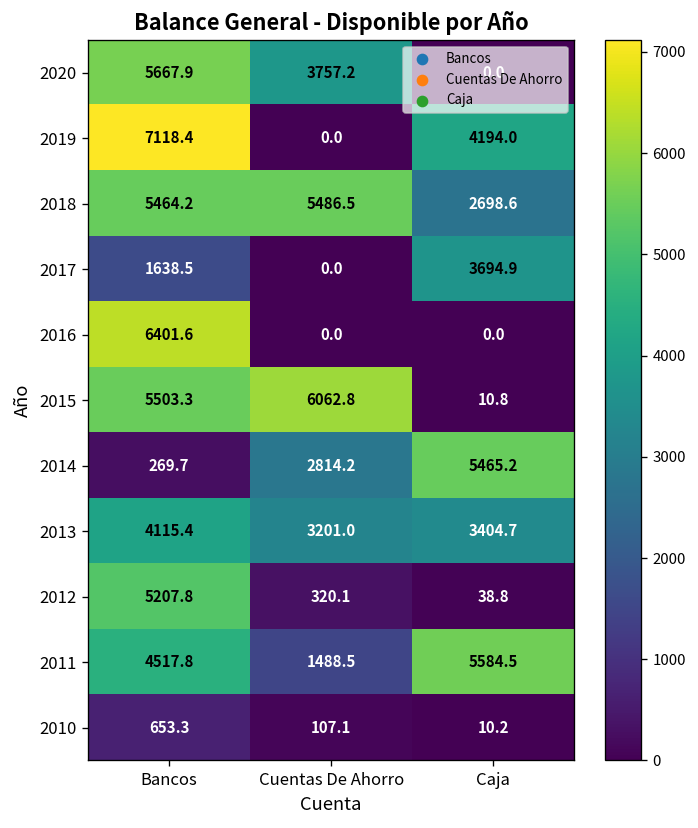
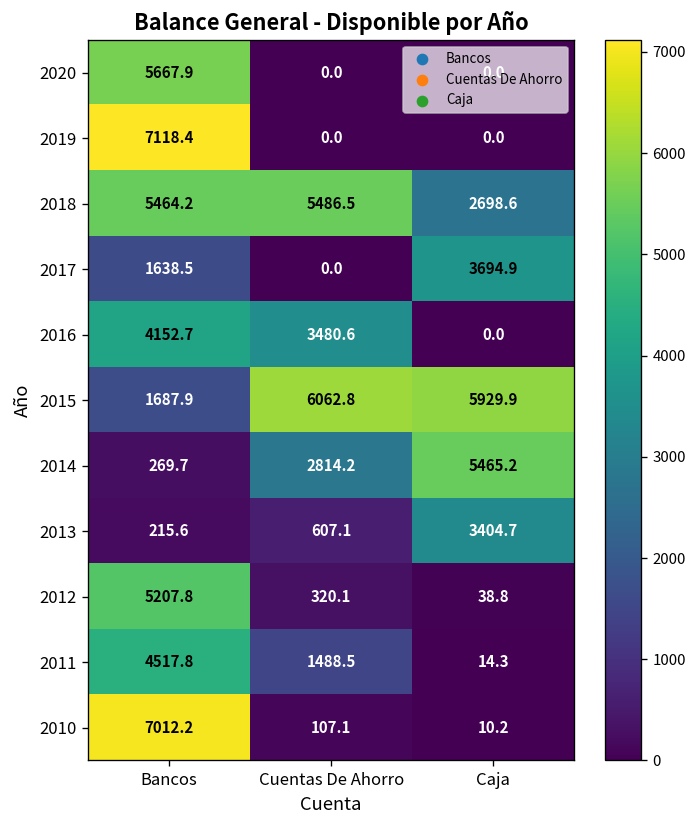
  {
    "2020": {
      "Bancos": 5667.9,
-     "Cuentas De Ahorro": 3757.2
+     "Cuentas De Ahorro": 0.0
    },
    "2019": {
      "Bancos": 7118.4,
      "Cuentas De Ahorro": 0.0,
-     "Caja": 4194.0
+     "Caja": 0.0
    },
    "2018": {
      "Bancos": 5464.2,
      "Cuentas De Ahorro": 5486.5,
      "Caja": 2698.6
    },
    "2017": {
      "Bancos": 1638.5,
      "Cuentas De Ahorro": 0.0,
      "Caja": 3694.9
    },
    "2016": {
-     "Bancos": 6401.6,
-     "Cuentas De Ahorro": 0.0,
+     "Bancos": 4152.7,
+     "Cuentas De Ahorro": 3480.6,
      "Caja": 0.0
    },
    "2015": {
-     "Bancos": 5503.3,
+     "Bancos": 1687.9,
      "Cuentas De Ahorro": 6062.8,
-     "Caja": 10.8
+     "Caja": 5929.9
    },
    "2014": {
      "Bancos": 269.7,
      "Cuentas De Ahorro": 2814.2,
      "Caja": 5465.2
    },
    "2013": {
-     "Bancos": 4115.4,
-     "Cuentas De Ahorro": 3201.0,
+     "Bancos": 215.6,
+     "Cuentas De Ahorro": 607.1,
      "Caja": 3404.7
    },
    "2012": {
      "Bancos": 5207.8,
      "Cuentas De Ahorro": 320.1,
      "Caja": 38.8
    },
    "2011": {
      "Bancos": 4517.8,
      "Cuentas De Ahorro": 1488.5,
-     "Caja": 5584.5
+     "Caja": 14.3
    },
    "2010": {
-     "Bancos": 653.3,
+     "Bancos": 7012.2,
      "Cuentas De Ahorro": 107.1,
      "Caja": 10.2
    }
  }
